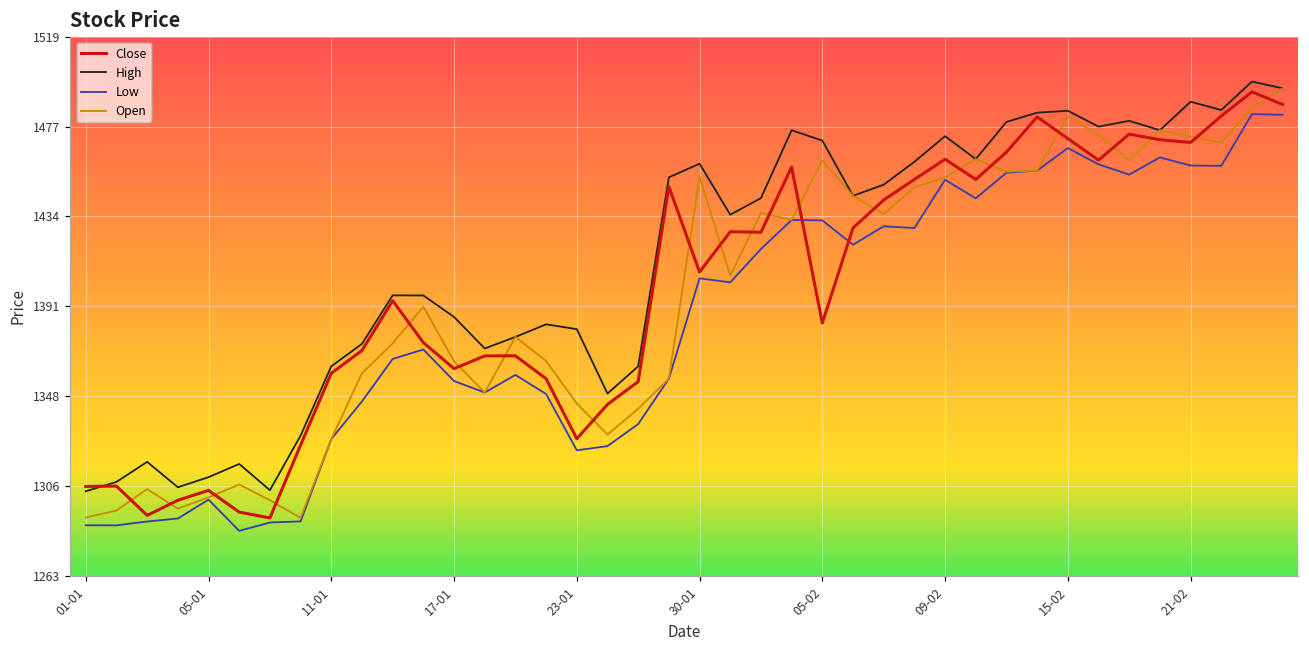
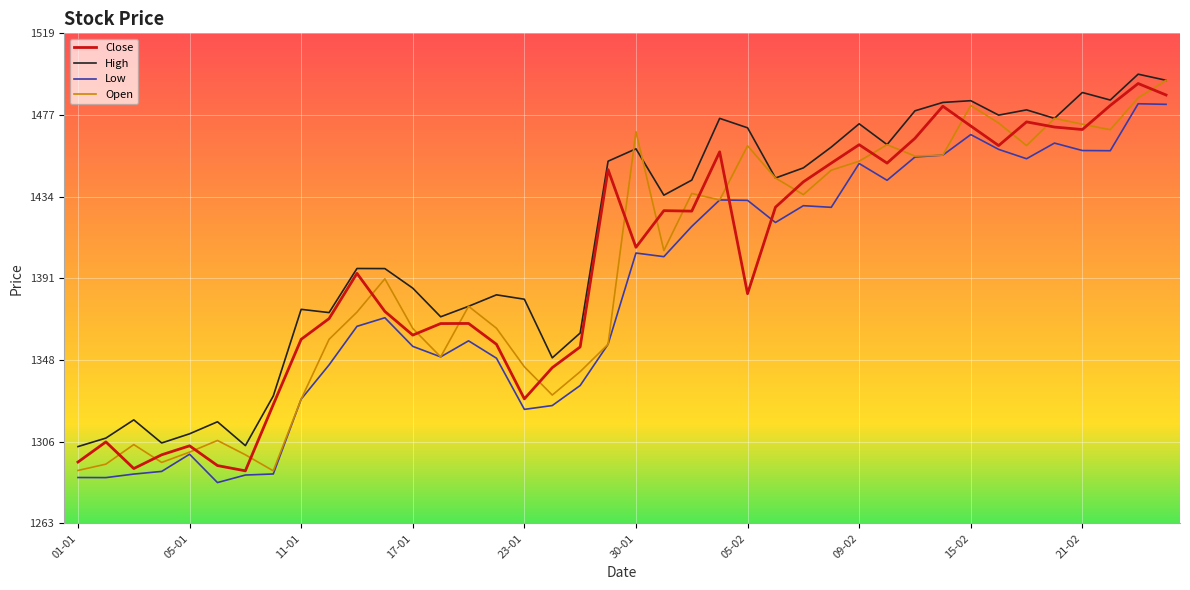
  {
    "Close": {
-     "01-01": 1305,
+     "01-01": 1295,
      "05-01": 1303,
      "11-01": 1359,
      "17-01": 1361,
      "23-01": 1328,
      "30-01": 1407,
      "05-02": 1383,
      "09-02": 1461,
      "15-02": 1471,
      "21-02": 1469
    },
    "High": {
      "01-01": 1303,
      "05-01": 1310,
-     "11-01": 1363,
+     "11-01": 1375,
      "17-01": 1386,
      "23-01": 1380,
      "30-01": 1459,
      "05-02": 1470,
      "09-02": 1472,
      "15-02": 1484,
      "21-02": 1489
    },
    "Low": {
      "01-01": 1287,
      "17-01": 1356,
      "23-01": 1323,
      "30-01": 1404,
      "05-02": 1432,
      "15-02": 1466,
      "21-02": 1458
    },
    "Open": {
      "01-01": 1291,
      "17-01": 1365,
      "23-01": 1345,
-     "30-01": 1453,
+     "30-01": 1468,
      "05-02": 1461,
      "15-02": 1482,
      "21-02": 1472
    }
  }
